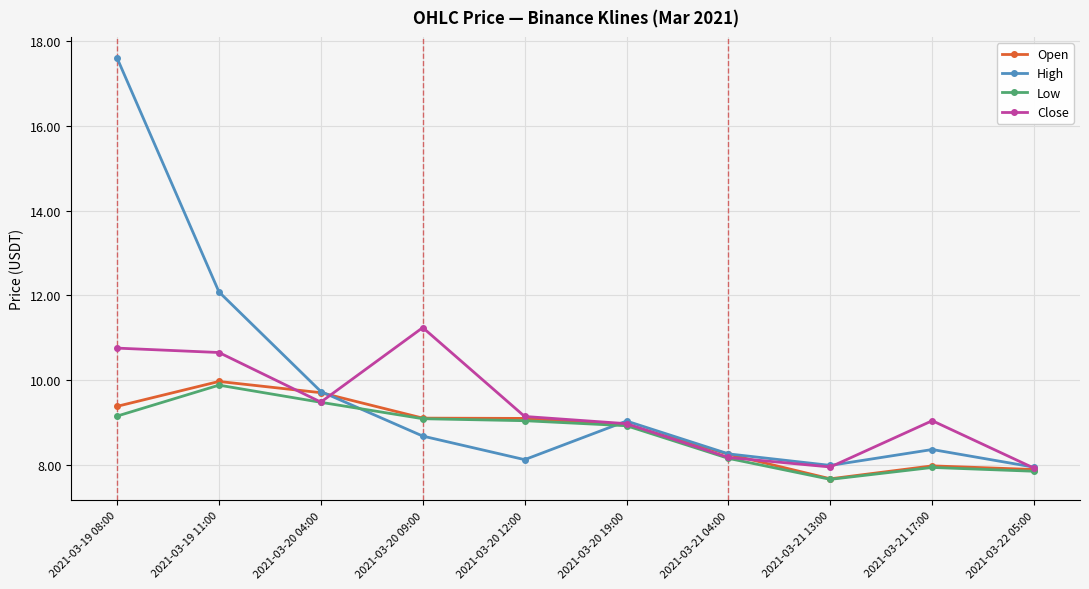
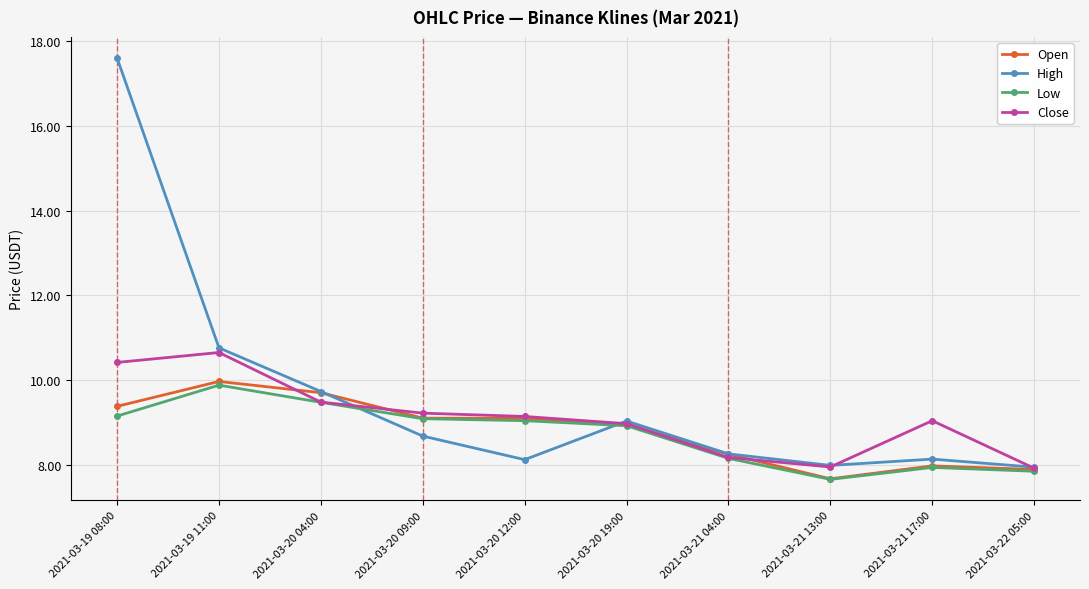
  {
    "Open": {
      "2021-03-19 08:00": 9.4,
      "2021-03-19 11:00": 10.0
    },
    "High": {
      "2021-03-19 08:00": 17.6,
-     "2021-03-19 11:00": 12.1,
+     "2021-03-19 11:00": 10.8,
      "2021-03-20 09:00": 8.7,
      "2021-03-20 12:00": 8.1,
      "2021-03-20 19:00": 9.0,
-     "2021-03-21 17:00": 8.4
+     "2021-03-21 17:00": 8.1
    },
    "Low": {
      "2021-03-19 08:00": 9.2,
      "2021-03-19 11:00": 9.9
    },
    "Close": {
-     "2021-03-19 08:00": 10.8,
+     "2021-03-19 08:00": 10.4,
      "2021-03-19 11:00": 10.7,
-     "2021-03-20 09:00": 11.2,
+     "2021-03-20 09:00": 9.2,
      "2021-03-21 17:00": 9.0
    }
  }
